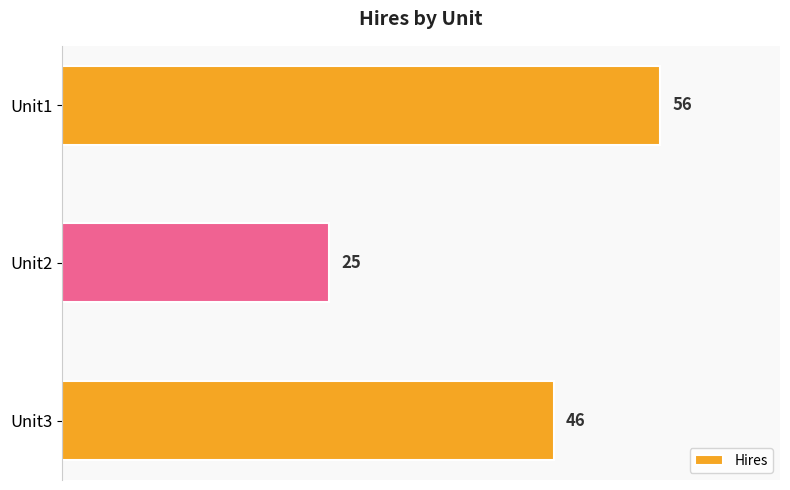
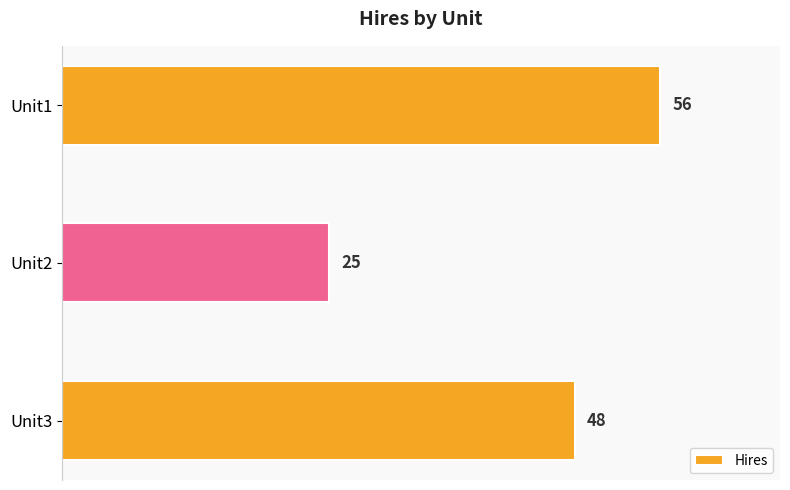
  {
    "Unit1": 56,
    "Unit2": 25,
-   "Unit3": 46
+   "Unit3": 48
  }
